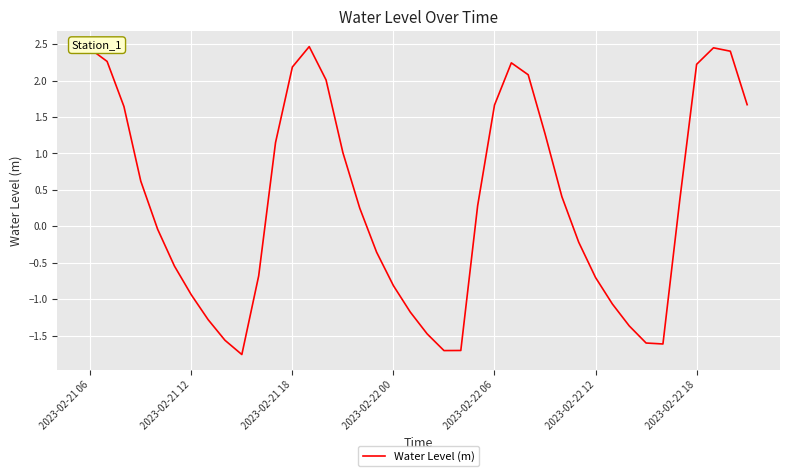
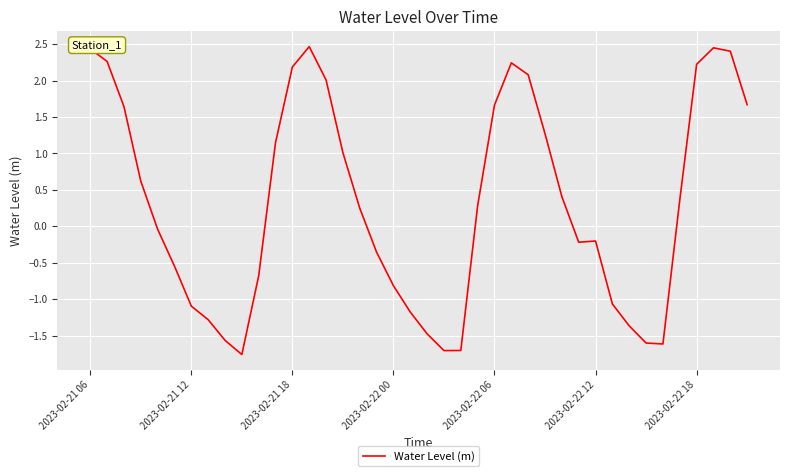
  {
-   "2023-02-21 12": -0.9,
+   "2023-02-21 12": -1.1,
    "2023-02-21 18": 2.2,
    "2023-02-22 00": -0.8,
    "2023-02-22 06": 1.7,
-   "2023-02-22 12": -0.7,
+   "2023-02-22 12": -0.2,
    "2023-02-22 18": 2.2
  }
